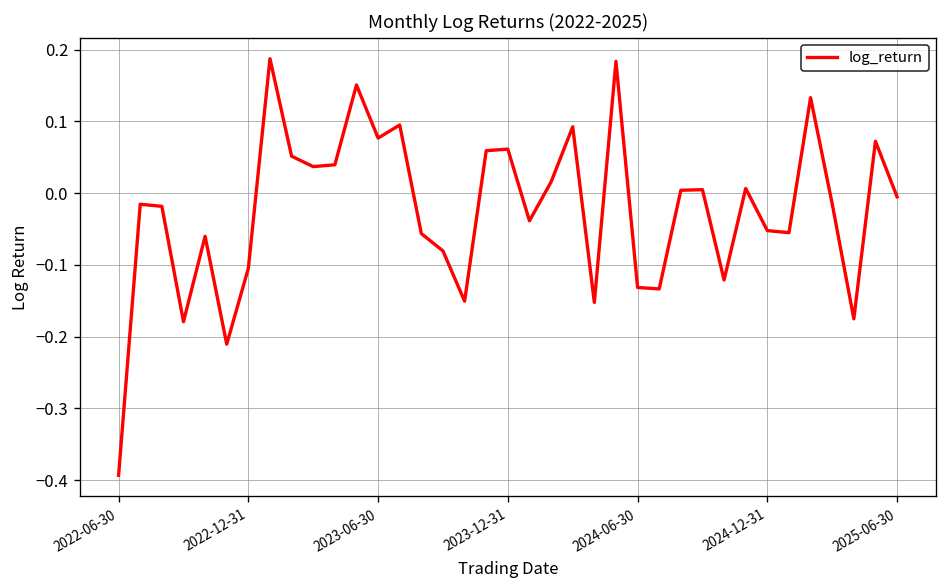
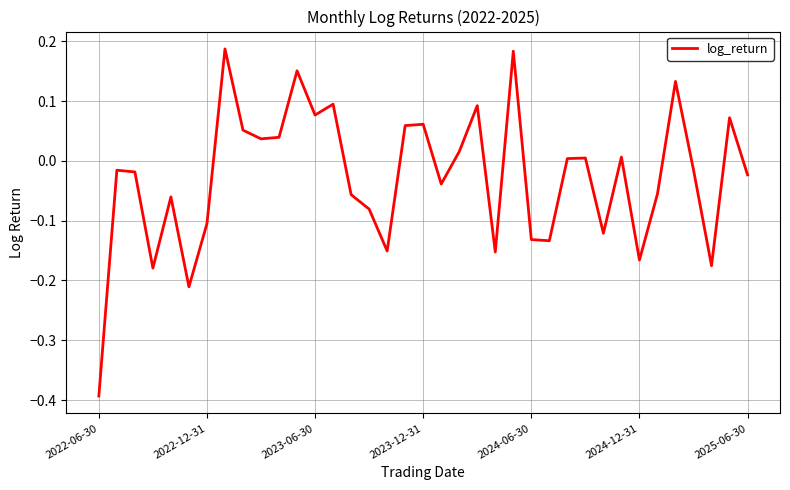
  {
    "2022-06-30": -0.39,
    "2022-12-31": -0.10,
    "2023-06-30": 0.08,
    "2023-12-31": 0.06,
    "2024-06-30": -0.13,
-   "2024-12-31": -0.05,
-   "2025-06-30": -0.01
+   "2024-12-31": -0.17,
+   "2025-06-30": -0.02
  }
